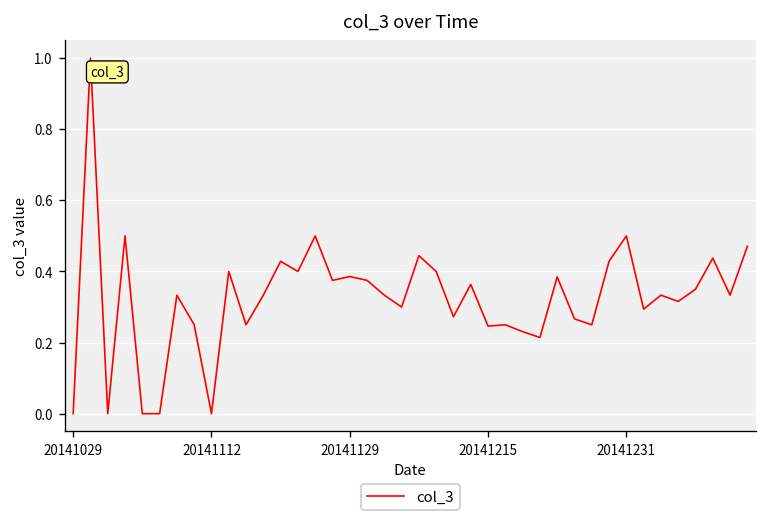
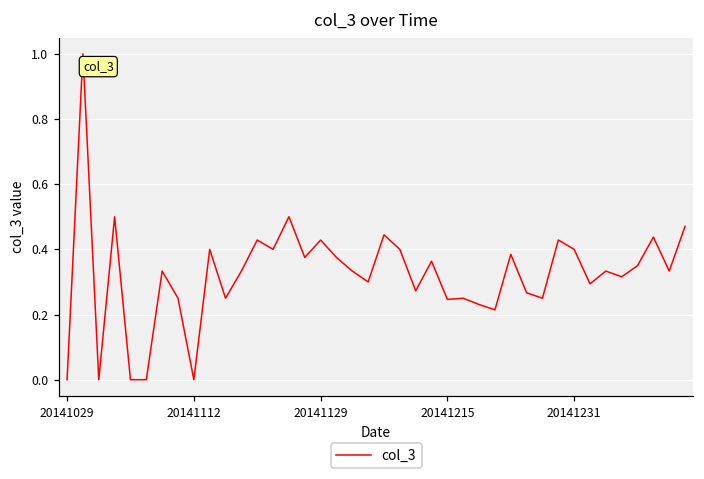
  {
    "20141029": 0.00,
    "20141112": 0.00,
-   "20141129": 0.39,
+   "20141129": 0.43,
    "20141215": 0.25,
-   "20141231": 0.5
+   "20141231": 0.4
  }
